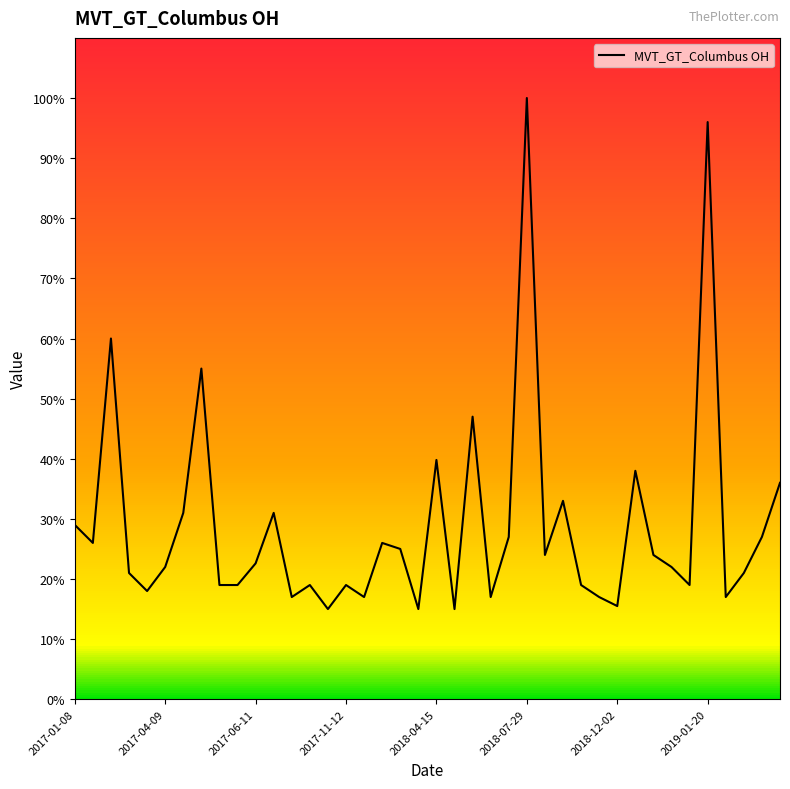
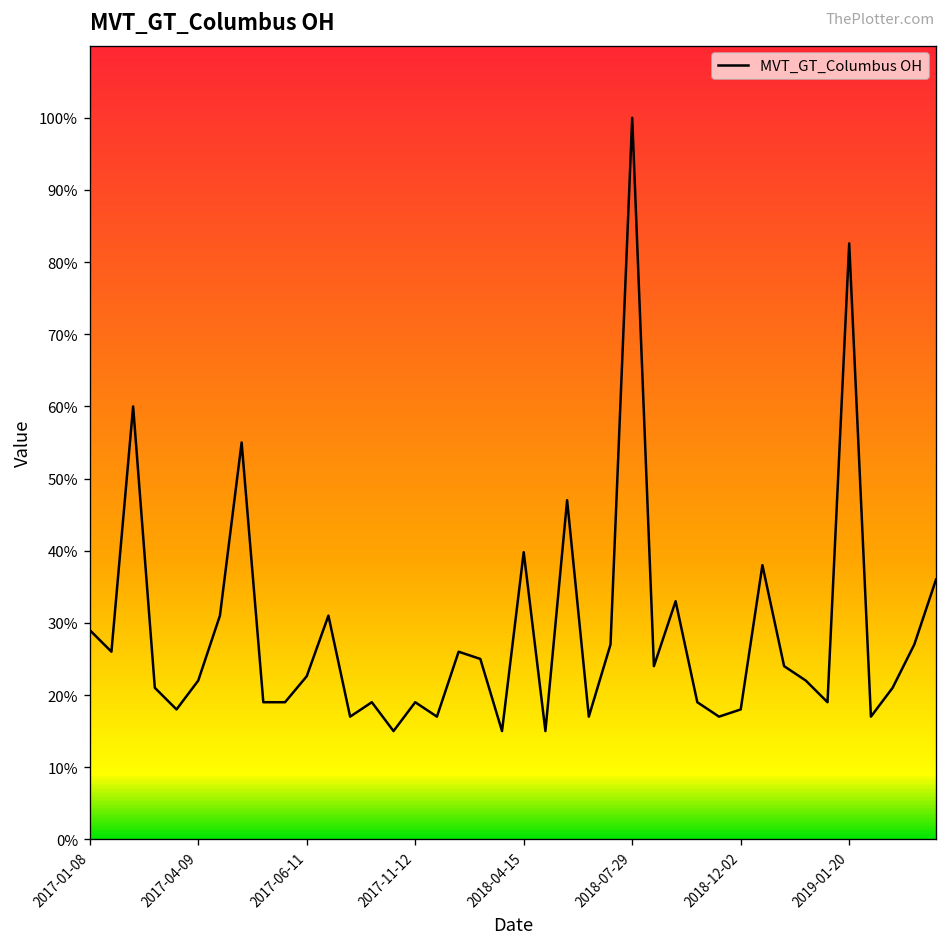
  {
    "2017-01-08": "29%",
    "2017-04-09": "22%",
    "2017-06-11": "23%",
    "2017-11-12": "19%",
    "2018-04-15": "40%",
    "2018-07-29": "100%",
-   "2018-12-02": "16%",
-   "2019-01-20": "96%"
+   "2018-12-02": "18%",
+   "2019-01-20": "83%"
  }
